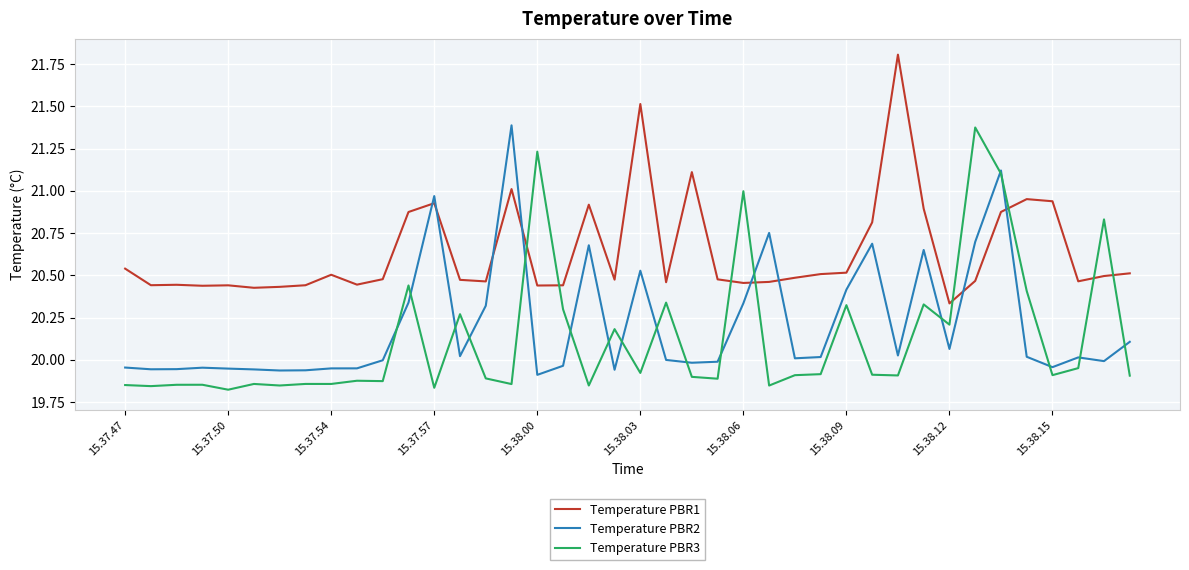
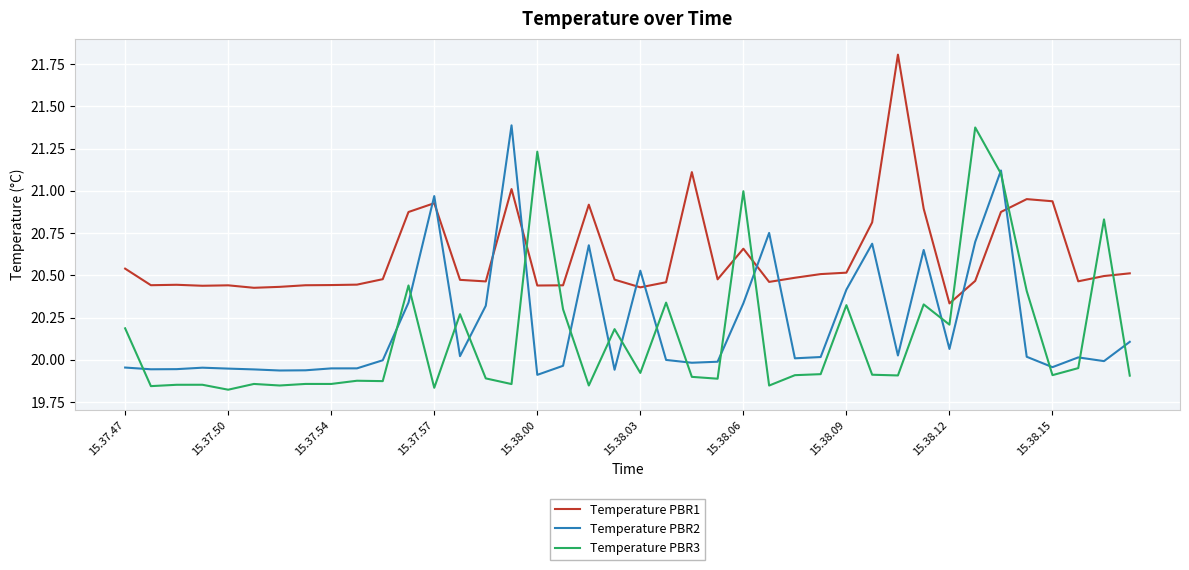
  {
    "Temperature PBR1": {
      "15.37.47": 20.54,
-     "15.37.54": 20.50,
+     "15.37.54": 20.44,
      "15.38.00": 20.44,
-     "15.38.03": 21.51,
-     "15.38.06": 20.45,
+     "15.38.03": 20.43,
+     "15.38.06": 20.66,
      "15.38.09": 20.52,
      "15.38.12": 20.33
    },
    "Temperature PBR2": {
      "15.37.47": 19.95,
      "15.37.54": 19.95,
      "15.38.00": 19.91,
      "15.38.03": 20.53,
      "15.38.06": 20.33,
      "15.38.09": 20.42,
      "15.38.12": 20.06
    },
    "Temperature PBR3": {
-     "15.37.47": 19.85,
+     "15.37.47": 20.19,
      "15.37.54": 19.86,
      "15.38.00": 21.23,
      "15.38.03": 19.92,
      "15.38.06": 21.00,
      "15.38.09": 20.32,
      "15.38.12": 20.21
    }
  }
